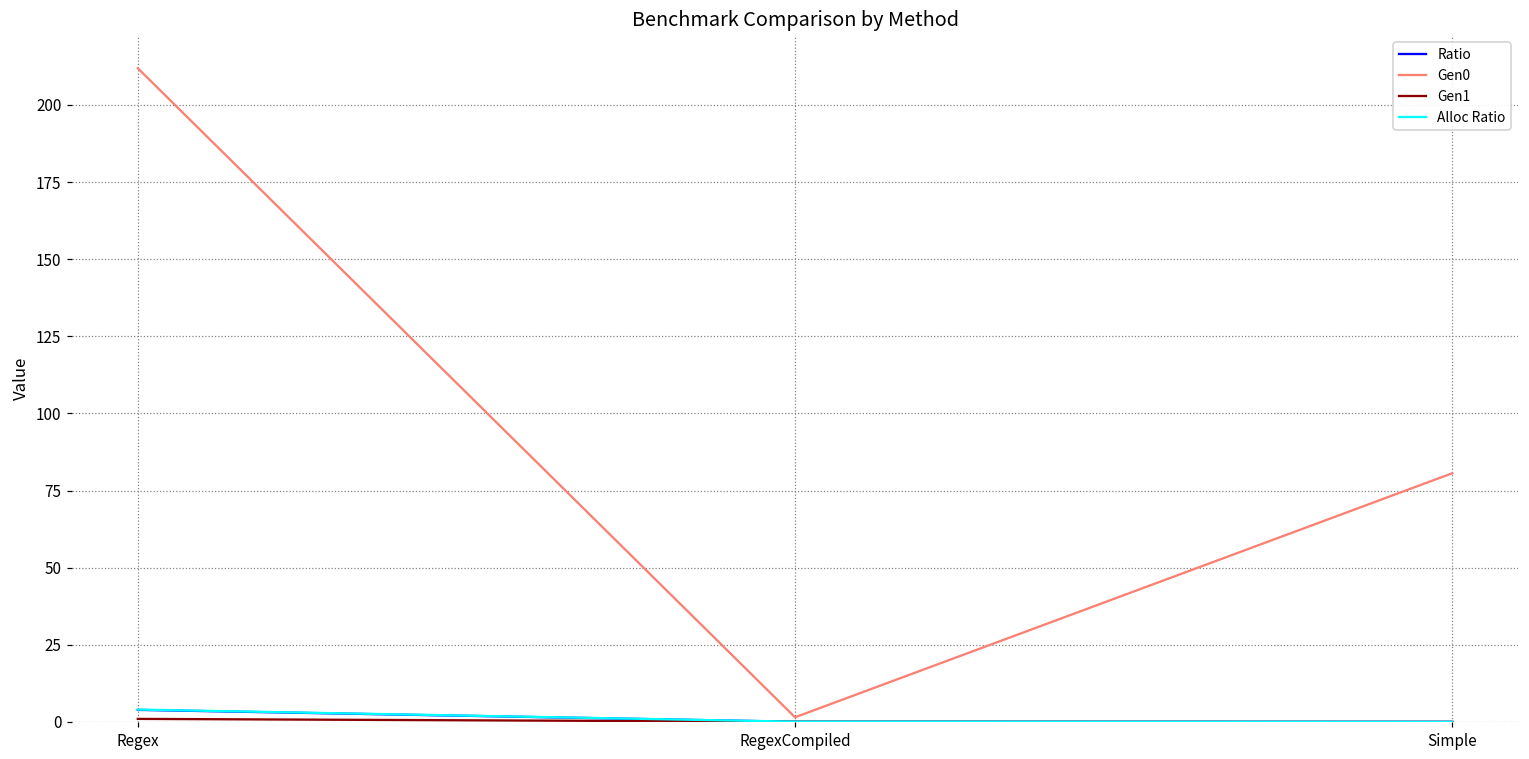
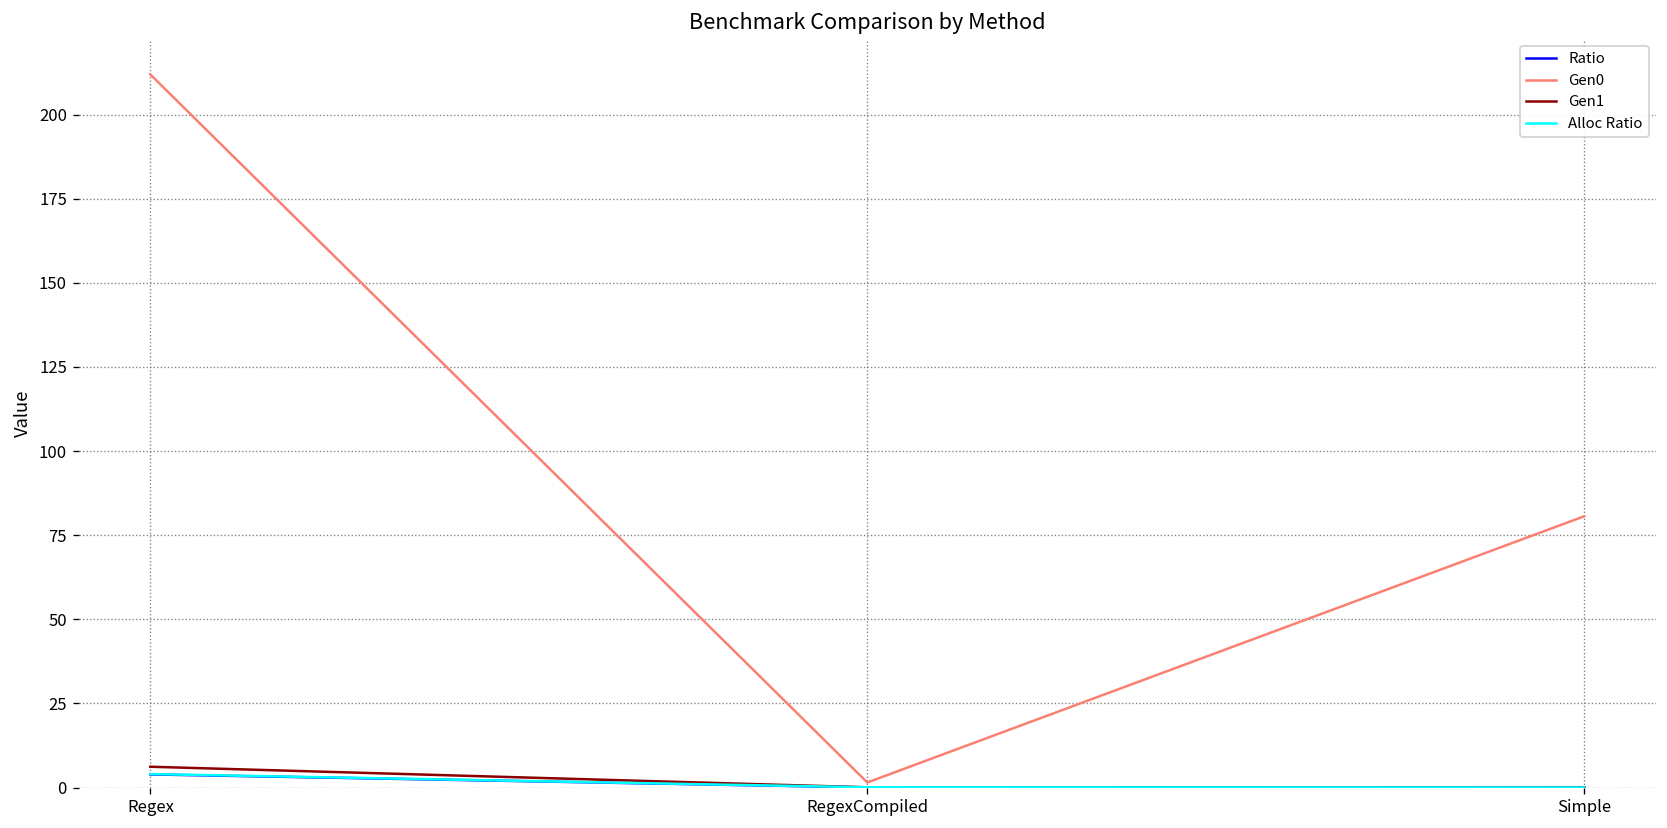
  {
    "Alloc Ratio": {
      "Regex": 4
    },
    "Gen0": {
      "Regex": 212,
      "RegexCompiled": 2,
      "Simple": 81
    },
    "Gen1": {
-     "Regex": 1
+     "Regex": 6
    }
  }
